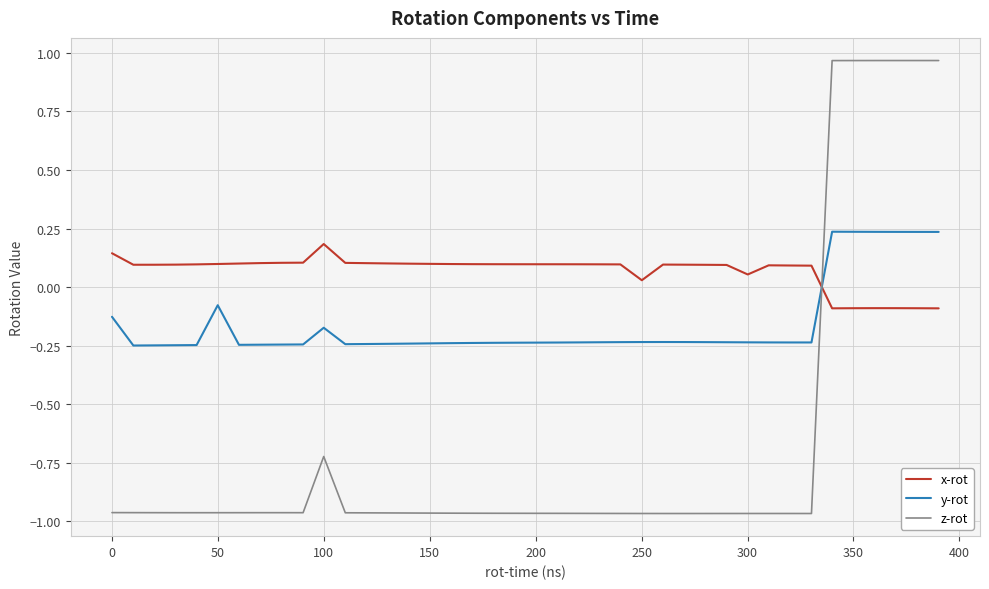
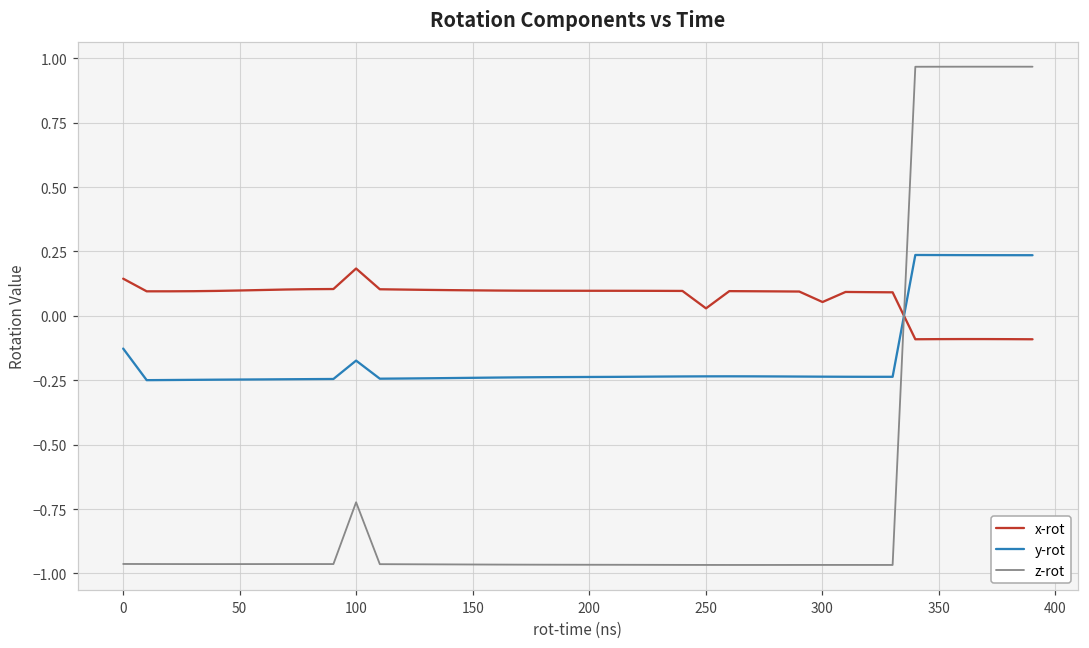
  {
    "x-rot": {
      "0": 0.14,
      "50": 0.10,
      "100": 0.18,
      "200": 0.10,
      "250": 0.03,
      "300": 0.05,
      "350": -0.09
    },
    "y-rot": {
      "0": -0.13,
-     "50": -0.08,
+     "50": -0.25,
      "100": -0.17,
      "200": -0.24,
      "250": -0.23,
      "300": -0.24,
      "350": 0.24
    },
    "z-rot": {
      "0": -0.96,
      "50": -0.96,
      "100": -0.72,
      "200": -0.97,
      "250": -0.97,
      "300": -0.97,
      "350": 0.97
    }
  }
